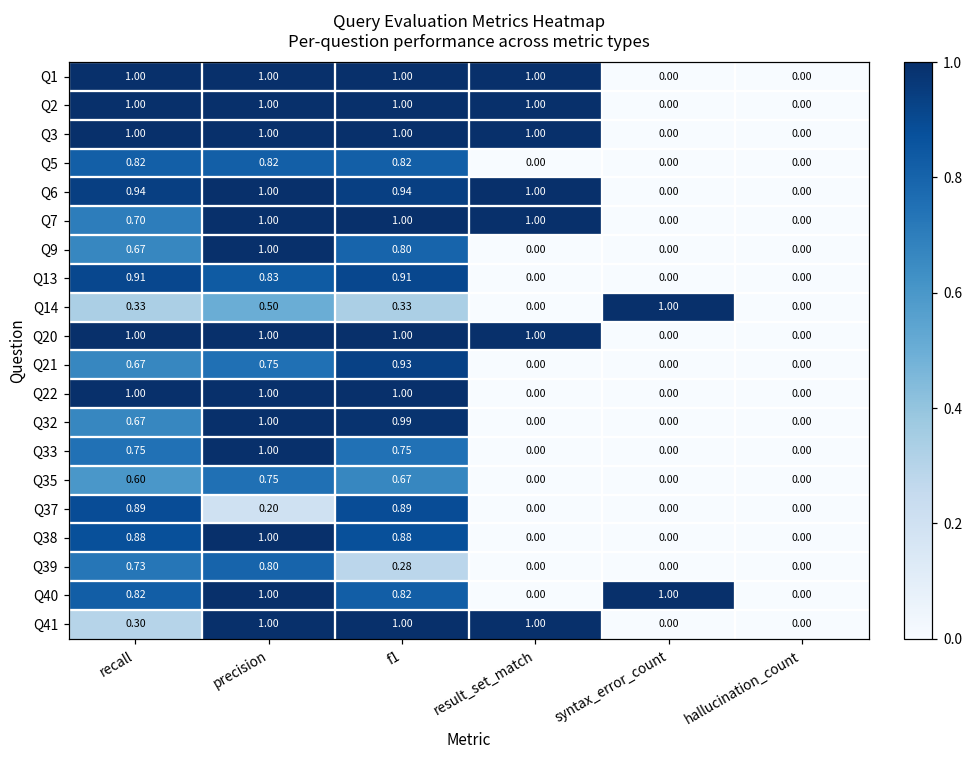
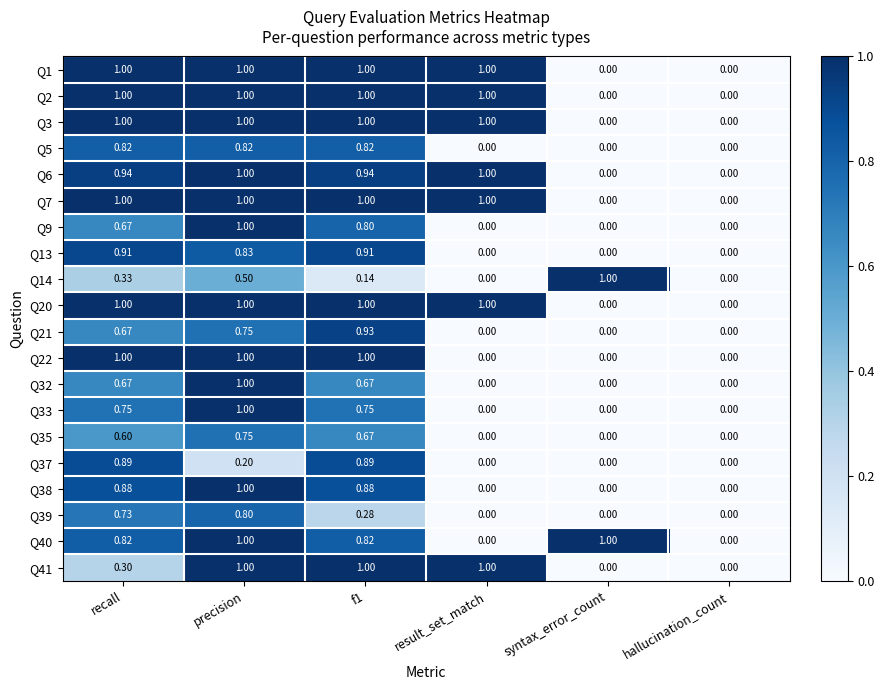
  {
    "Q1": {
      "recall": 1.00,
      "precision": 1.00,
      "f1": 1.00,
      "result_set_match": 1.00,
      "syntax_error_count": 0.00,
      "hallucination_count": 0.00
    },
    "Q2": {
      "recall": 1.00,
      "precision": 1.00,
      "f1": 1.00,
      "result_set_match": 1.00,
      "syntax_error_count": 0.00,
      "hallucination_count": 0.00
    },
    "Q3": {
      "recall": 1.00,
      "precision": 1.00,
      "f1": 1.00,
      "result_set_match": 1.00,
      "syntax_error_count": 0.00,
      "hallucination_count": 0.00
    },
    "Q5": {
      "recall": 0.82,
      "precision": 0.82,
      "f1": 0.82,
      "result_set_match": 0.00,
      "syntax_error_count": 0.00,
      "hallucination_count": 0.00
    },
    "Q6": {
      "recall": 0.94,
      "precision": 1.00,
      "f1": 0.94,
      "result_set_match": 1.00,
      "syntax_error_count": 0.00,
      "hallucination_count": 0.00
    },
    "Q7": {
-     "recall": 0.70,
+     "recall": 1.00,
      "precision": 1.00,
      "f1": 1.00,
      "result_set_match": 1.00,
      "syntax_error_count": 0.00,
      "hallucination_count": 0.00
    },
    "Q9": {
      "recall": 0.67,
      "precision": 1.00,
      "f1": 0.80,
      "result_set_match": 0.00,
      "syntax_error_count": 0.00,
      "hallucination_count": 0.00
    },
    "Q13": {
      "recall": 0.91,
      "precision": 0.83,
      "f1": 0.91,
      "result_set_match": 0.00,
      "syntax_error_count": 0.00,
      "hallucination_count": 0.00
    },
    "Q14": {
      "recall": 0.33,
      "precision": 0.50,
-     "f1": 0.33,
+     "f1": 0.14,
      "result_set_match": 0.00,
      "syntax_error_count": 1.00,
      "hallucination_count": 0.00
    },
    "Q20": {
      "recall": 1.00,
      "precision": 1.00,
      "f1": 1.00,
      "result_set_match": 1.00,
      "syntax_error_count": 0.00,
      "hallucination_count": 0.00
    },
    "Q21": {
      "recall": 0.67,
      "precision": 0.75,
      "f1": 0.93,
      "result_set_match": 0.00,
      "syntax_error_count": 0.00,
      "hallucination_count": 0.00
    },
    "Q22": {
      "recall": 1.00,
      "precision": 1.00,
      "f1": 1.00,
      "result_set_match": 0.00,
      "syntax_error_count": 0.00,
      "hallucination_count": 0.00
    },
    "Q32": {
      "recall": 0.67,
      "precision": 1.00,
-     "f1": 0.99,
+     "f1": 0.67,
      "result_set_match": 0.00,
      "syntax_error_count": 0.00,
      "hallucination_count": 0.00
    },
    "Q33": {
      "recall": 0.75,
      "precision": 1.00,
      "f1": 0.75,
      "result_set_match": 0.00,
      "syntax_error_count": 0.00,
      "hallucination_count": 0.00
    },
    "Q35": {
      "recall": 0.60,
      "precision": 0.75,
      "f1": 0.67,
      "result_set_match": 0.00,
      "syntax_error_count": 0.00,
      "hallucination_count": 0.00
    },
    "Q37": {
      "recall": 0.89,
      "precision": 0.20,
      "f1": 0.89,
      "result_set_match": 0.00,
      "syntax_error_count": 0.00,
      "hallucination_count": 0.00
    },
    "Q38": {
      "recall": 0.88,
      "precision": 1.00,
      "f1": 0.88,
      "result_set_match": 0.00,
      "syntax_error_count": 0.00,
      "hallucination_count": 0.00
    },
    "Q39": {
      "recall": 0.73,
      "precision": 0.80,
      "f1": 0.28,
      "result_set_match": 0.00,
      "syntax_error_count": 0.00,
      "hallucination_count": 0.00
    },
    "Q40": {
      "recall": 0.82,
      "precision": 1.00,
      "f1": 0.82,
      "result_set_match": 0.00,
      "syntax_error_count": 1.00,
      "hallucination_count": 0.00
    },
    "Q41": {
      "recall": 0.30,
      "precision": 1.00,
      "f1": 1.00,
      "result_set_match": 1.00,
      "syntax_error_count": 0.00,
      "hallucination_count": 0.00
    }
  }
